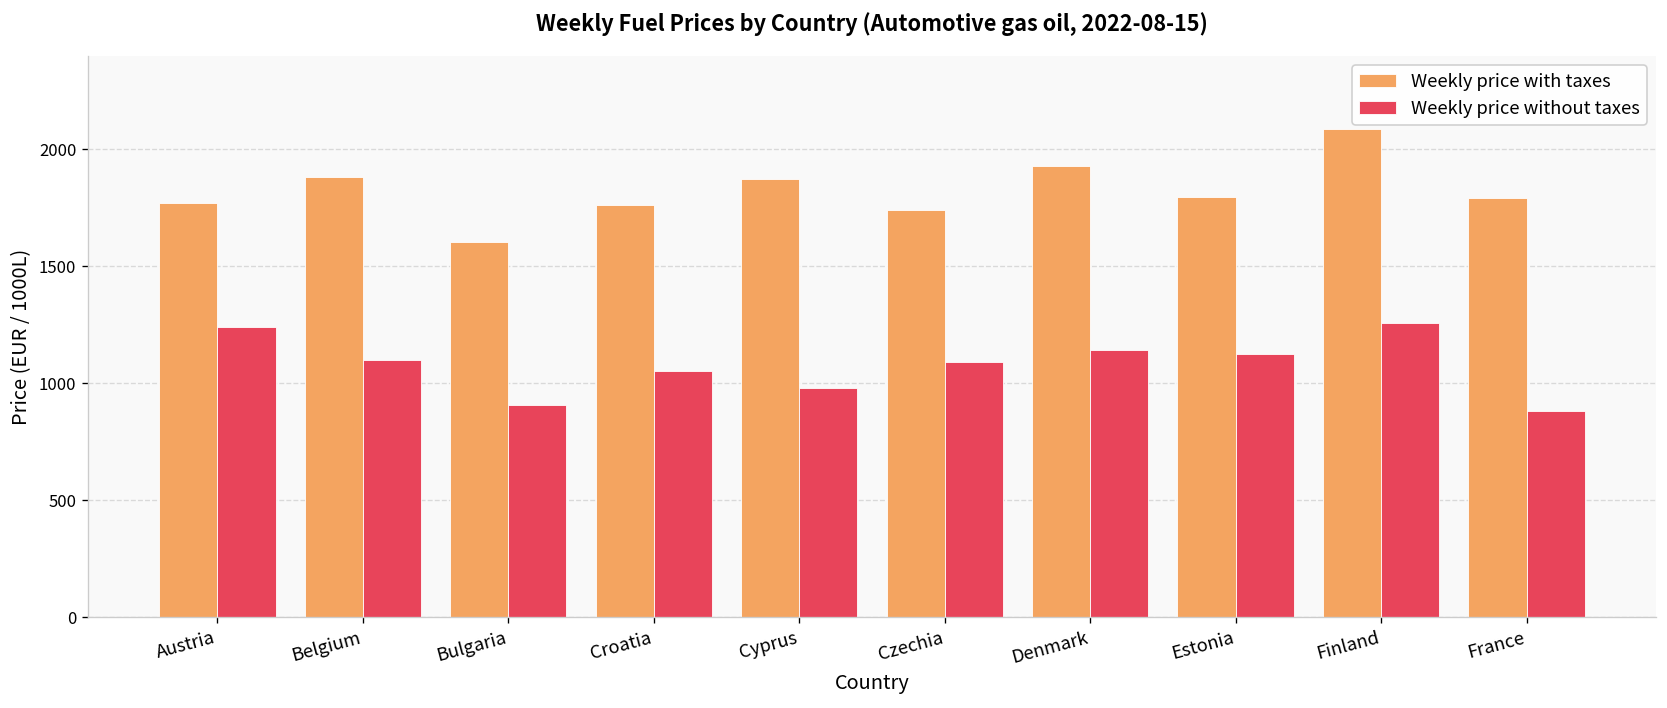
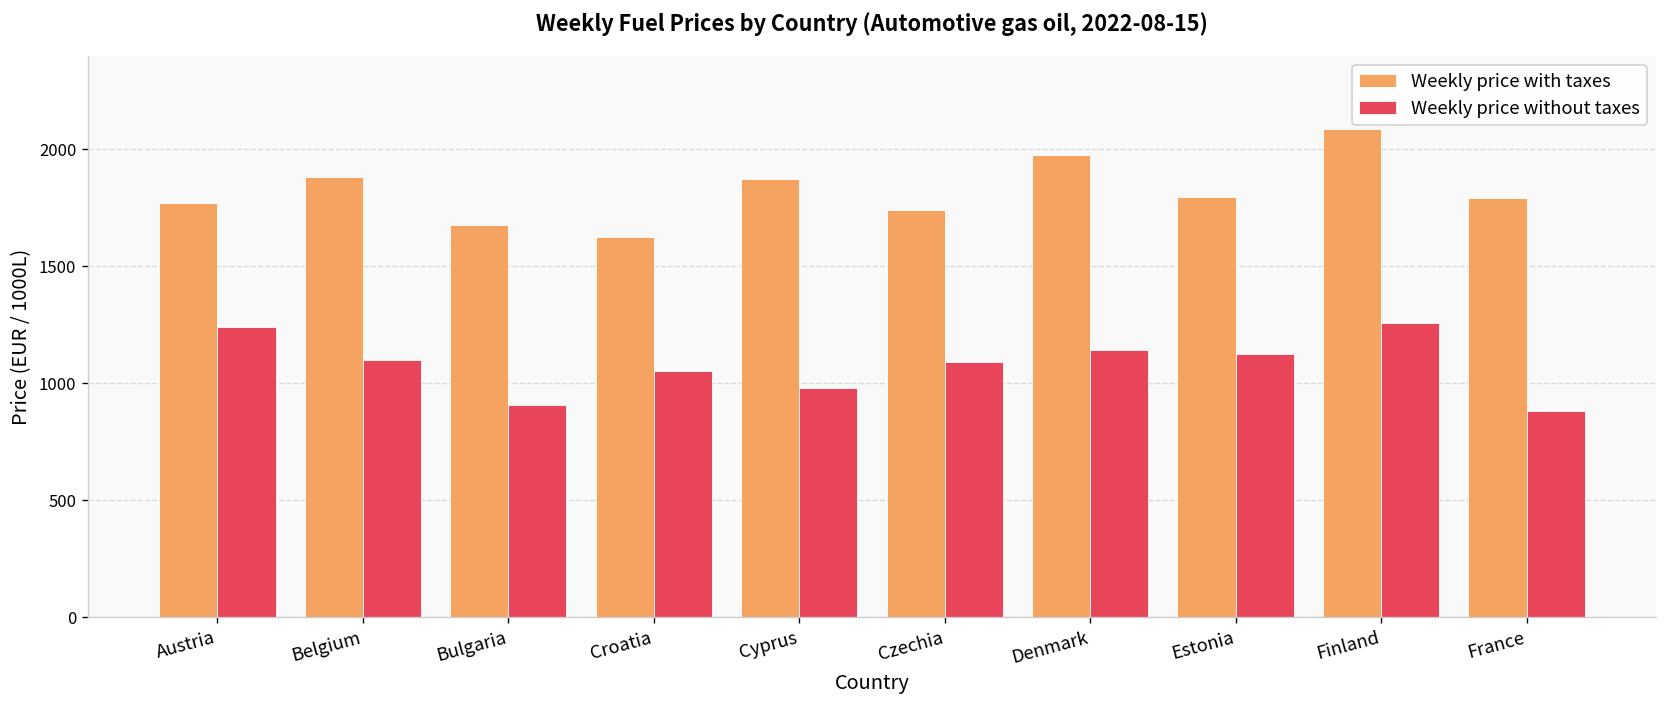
  {
    "Weekly price with taxes": {
      "Austria": 1770,
      "Belgium": 1880,
-     "Bulgaria": 1600,
-     "Croatia": 1760,
+     "Bulgaria": 1680,
+     "Croatia": 1620,
      "Cyprus": 1870,
      "Czechia": 1740,
-     "Denmark": 1930,
+     "Denmark": 1970,
      "Estonia": 1800,
      "Finland": 2080,
      "France": 1790
    },
    "Weekly price without taxes": {
      "Austria": 1240,
      "Belgium": 1100,
      "Bulgaria": 910,
      "Croatia": 1050,
      "Cyprus": 980,
      "Czechia": 1090,
      "Denmark": 1140,
      "Estonia": 1130,
      "Finland": 1260,
      "France": 880
    }
  }
